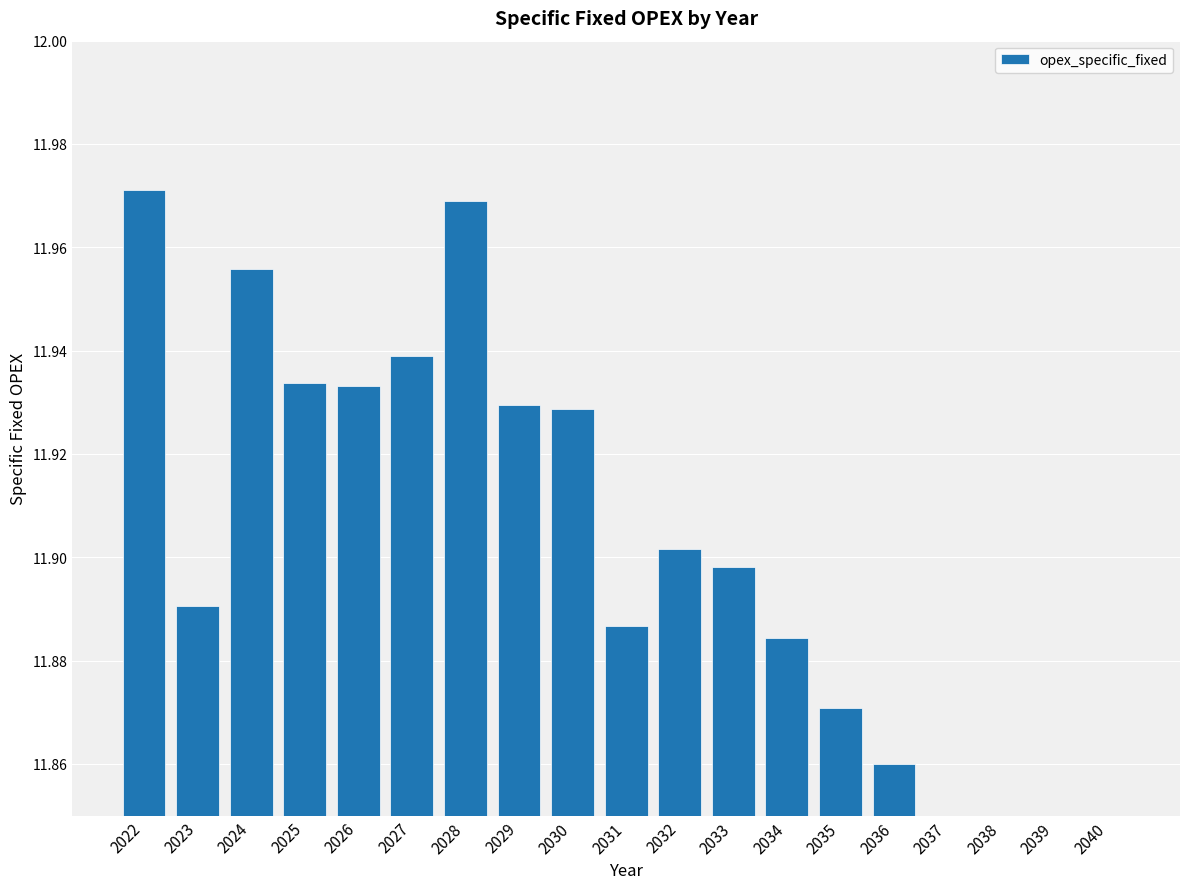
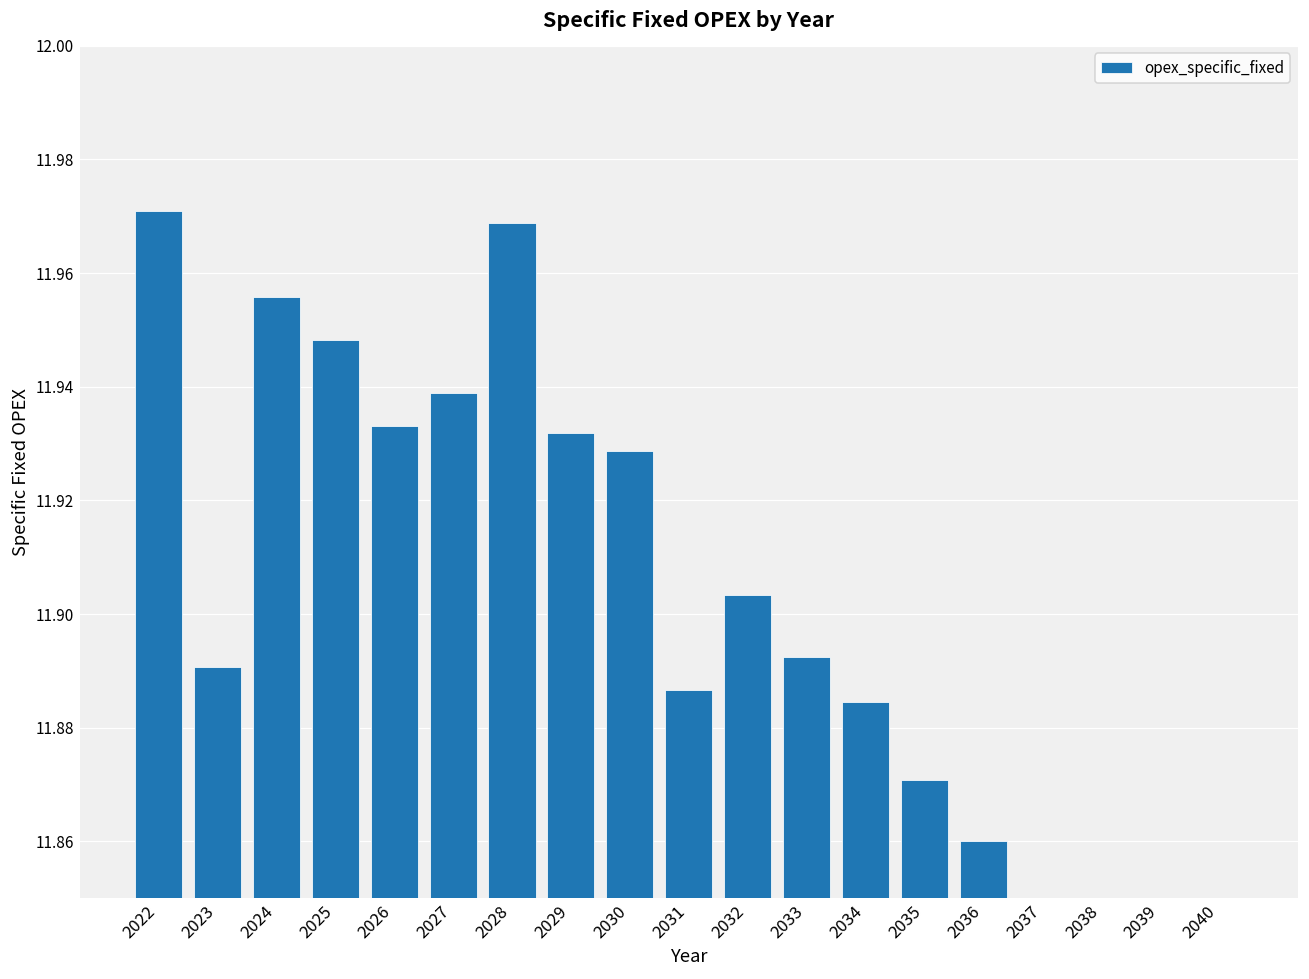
  {
    "2022": 11.971,
    "2023": 11.891,
    "2024": 11.956,
-   "2025": 11.934,
+   "2025": 11.948,
    "2026": 11.933,
    "2027": 11.939,
    "2028": 11.969,
-   "2029": 11.930,
+   "2029": 11.932,
    "2030": 11.929,
    "2031": 11.887,
-   "2032": 11.902,
-   "2033": 11.898,
+   "2032": 11.903,
+   "2033": 11.892,
    "2034": 11.884,
    "2035": 11.871,
    "2036": 11.860
  }
